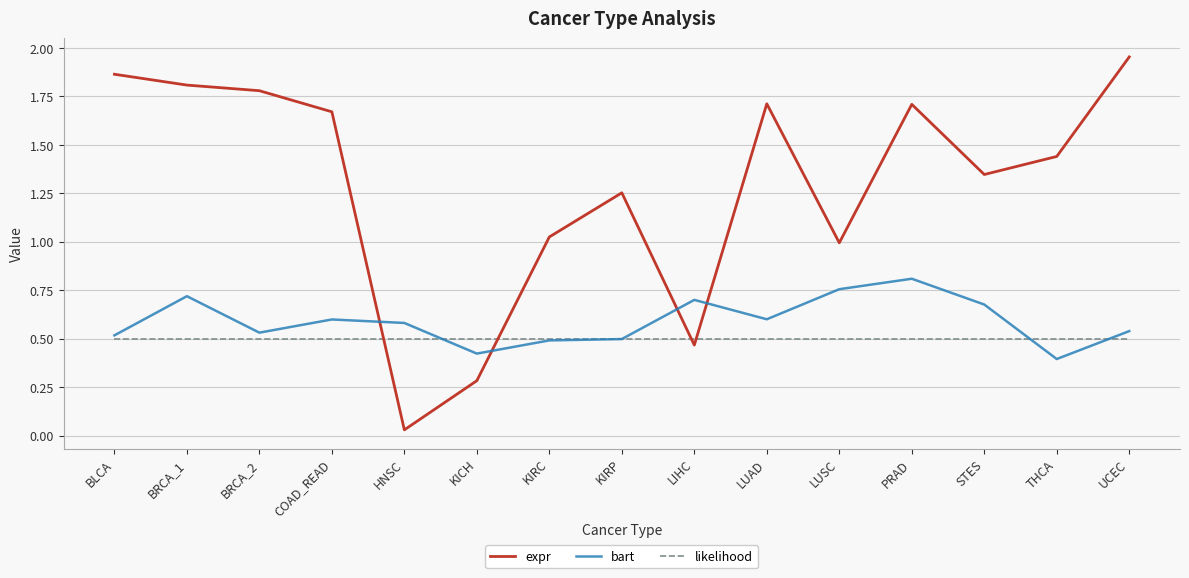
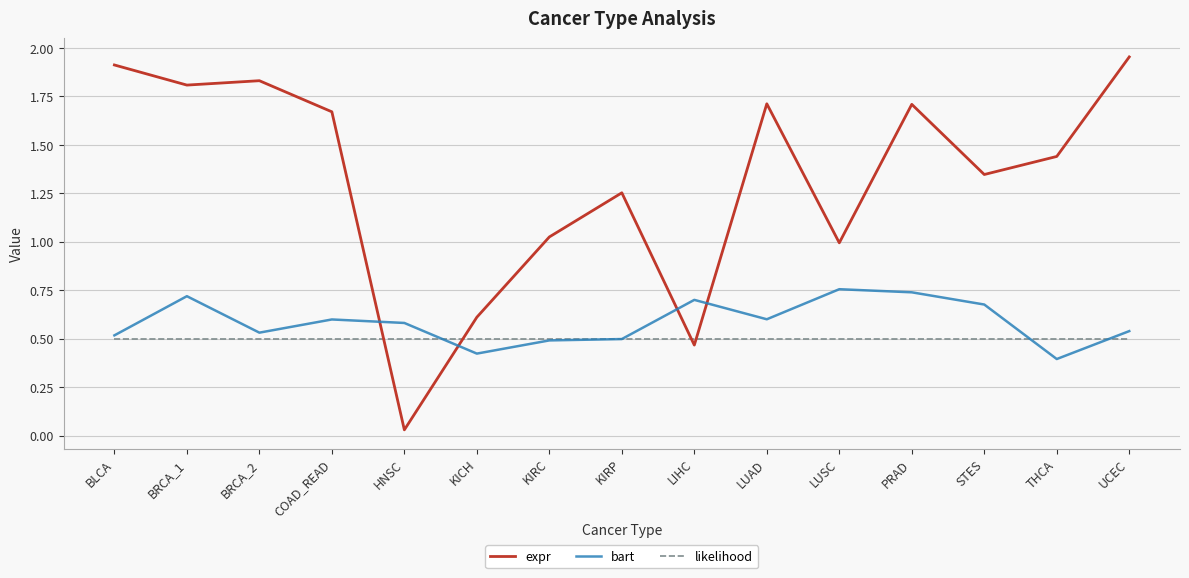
  {
    "expr": {
-     "BLCA": 1.86,
+     "BLCA": 1.91,
      "BRCA_1": 1.81,
-     "BRCA_2": 1.78,
+     "BRCA_2": 1.83,
      "COAD_READ": 1.67,
      "HNSC": 0.03,
-     "KICH": 0.28,
+     "KICH": 0.61,
      "KIRC": 1.03,
      "KIRP": 1.25,
      "LIHC": 0.47,
      "LUAD": 1.71,
      "LUSC": 1.00,
      "PRAD": 1.71,
      "STES": 1.35,
      "THCA": 1.44,
      "UCEC": 1.95
    },
    "bart": {
      "BLCA": 0.52,
      "BRCA_1": 0.72,
      "BRCA_2": 0.53,
      "COAD_READ": 0.60,
      "HNSC": 0.58,
      "KICH": 0.42,
      "LIHC": 0.70,
      "LUAD": 0.60,
      "LUSC": 0.76,
-     "PRAD": 0.81,
+     "PRAD": 0.74,
      "STES": 0.68,
      "THCA": 0.40,
      "UCEC": 0.54
    },
    "likelihood": {
      "BLCA": 0.50,
      "BRCA_1": 0.50,
      "BRCA_2": 0.50,
      "COAD_READ": 0.50,
      "HNSC": 0.50,
      "KICH": 0.50,
      "LIHC": 0.50,
      "LUAD": 0.50,
      "LUSC": 0.50,
      "PRAD": 0.50,
      "STES": 0.50,
      "THCA": 0.50,
      "UCEC": 0.50
    }
  }
